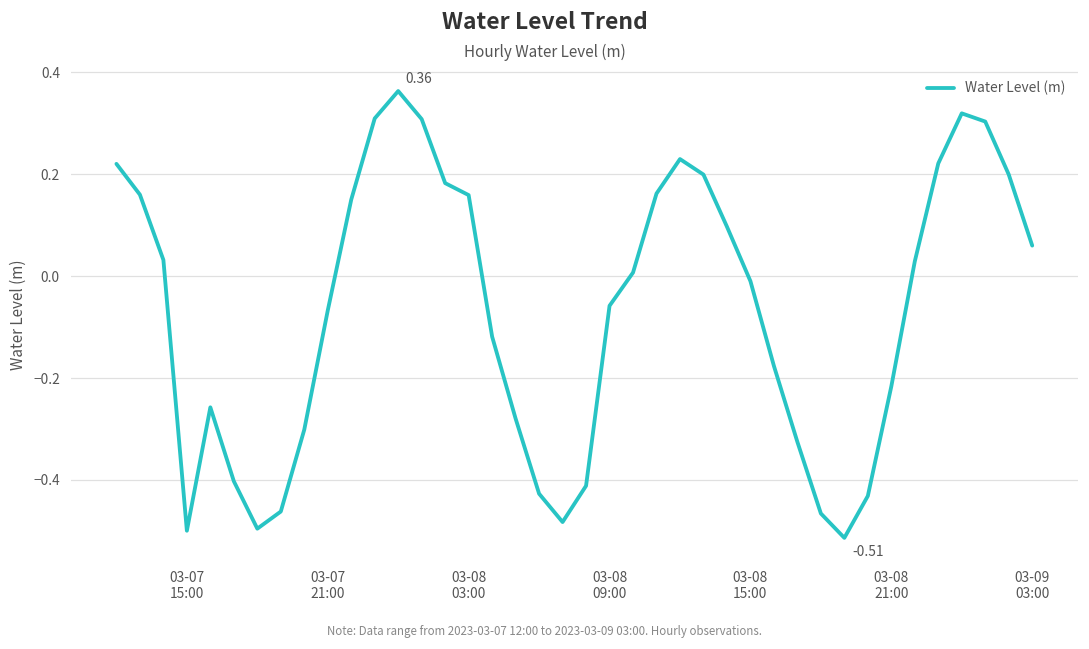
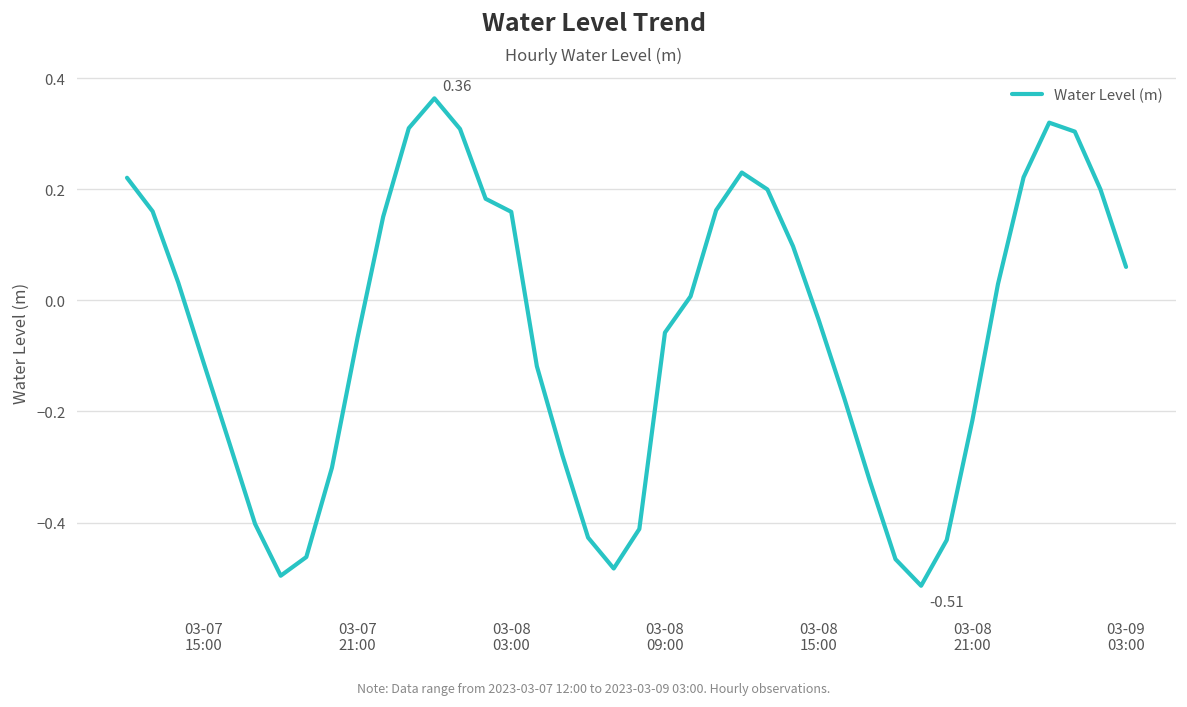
  {
-   "03-07 15:00": -0.50,
+   "03-07 15:00": -0.11,
    "03-07 21:00": -0.07,
    "03-08 03:00": 0.16,
    "03-08 09:00": -0.06,
-   "03-08 15:00": -0.01,
+   "03-08 15:00": -0.04,
    "03-08 21:00": -0.22,
    "03-09 03:00": 0.06
  }
